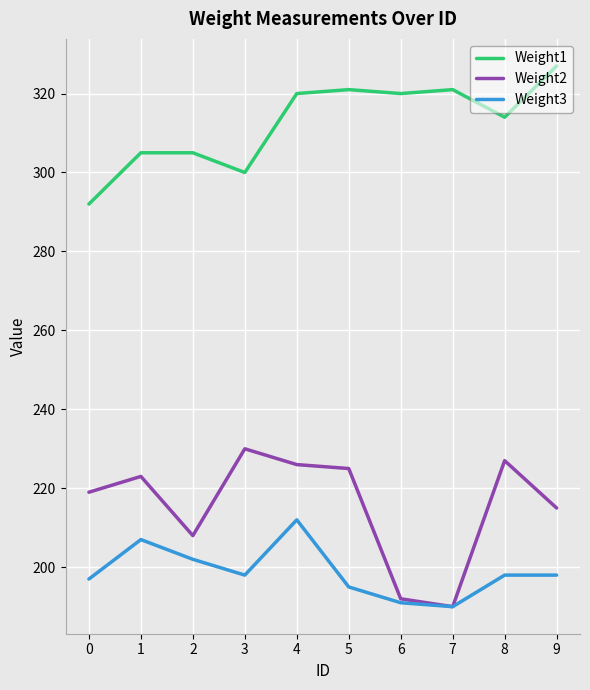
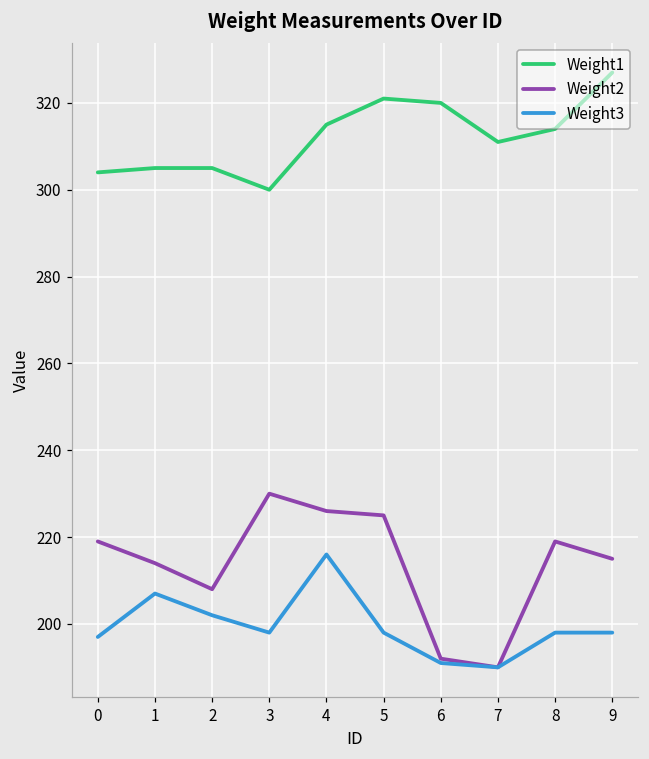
  {
    "Weight1": {
-     "0": 292,
+     "0": 304,
      "1": 305,
      "2": 305,
      "3": 300,
-     "4": 320,
+     "4": 315,
      "5": 321,
      "6": 320,
-     "7": 321,
+     "7": 311,
      "8": 314
    },
    "Weight2": {
      "0": 219,
-     "1": 223,
+     "1": 214,
      "2": 208,
      "3": 230,
      "4": 226,
      "5": 225,
      "6": 192,
-     "8": 227,
+     "8": 219,
      "9": 215
    },
    "Weight3": {
      "0": 197,
      "1": 207,
      "2": 202,
      "3": 198,
-     "4": 212,
-     "5": 195,
+     "4": 216,
+     "5": 198,
      "6": 191,
      "8": 198,
      "9": 198
    }
  }
